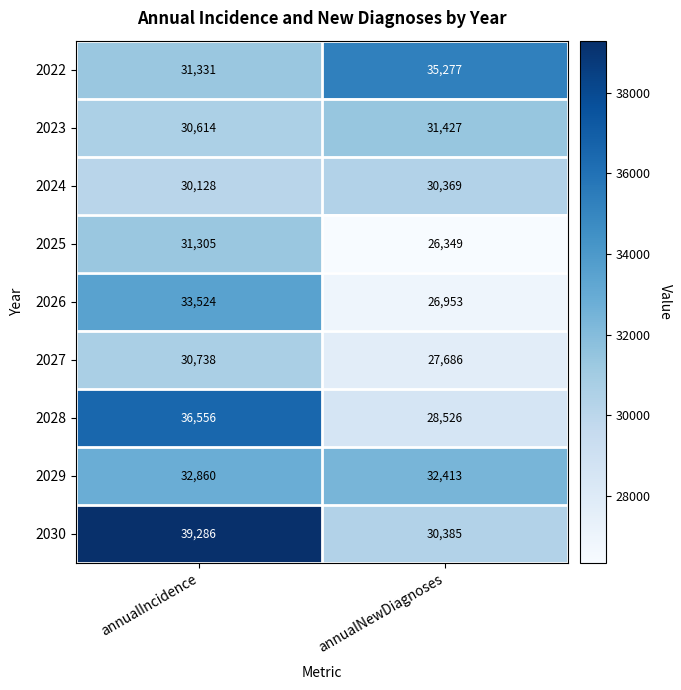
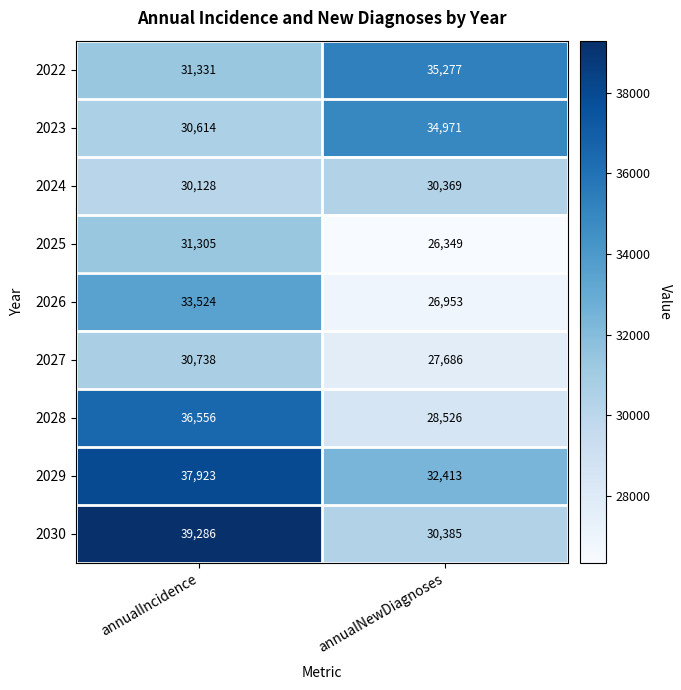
  {
    "2022": {
      "annualIncidence": "31,331",
      "annualNewDiagnoses": "35,277"
    },
    "2023": {
      "annualIncidence": "30,614",
-     "annualNewDiagnoses": "31,427"
+     "annualNewDiagnoses": "34,971"
    },
    "2024": {
      "annualIncidence": "30,128",
      "annualNewDiagnoses": "30,369"
    },
    "2025": {
      "annualIncidence": "31,305",
      "annualNewDiagnoses": "26,349"
    },
    "2026": {
      "annualIncidence": "33,524",
      "annualNewDiagnoses": "26,953"
    },
    "2027": {
      "annualIncidence": "30,738",
      "annualNewDiagnoses": "27,686"
    },
    "2028": {
      "annualIncidence": "36,556",
      "annualNewDiagnoses": "28,526"
    },
    "2029": {
-     "annualIncidence": "32,860",
+     "annualIncidence": "37,923",
      "annualNewDiagnoses": "32,413"
    },
    "2030": {
      "annualIncidence": "39,286",
      "annualNewDiagnoses": "30,385"
    }
  }
